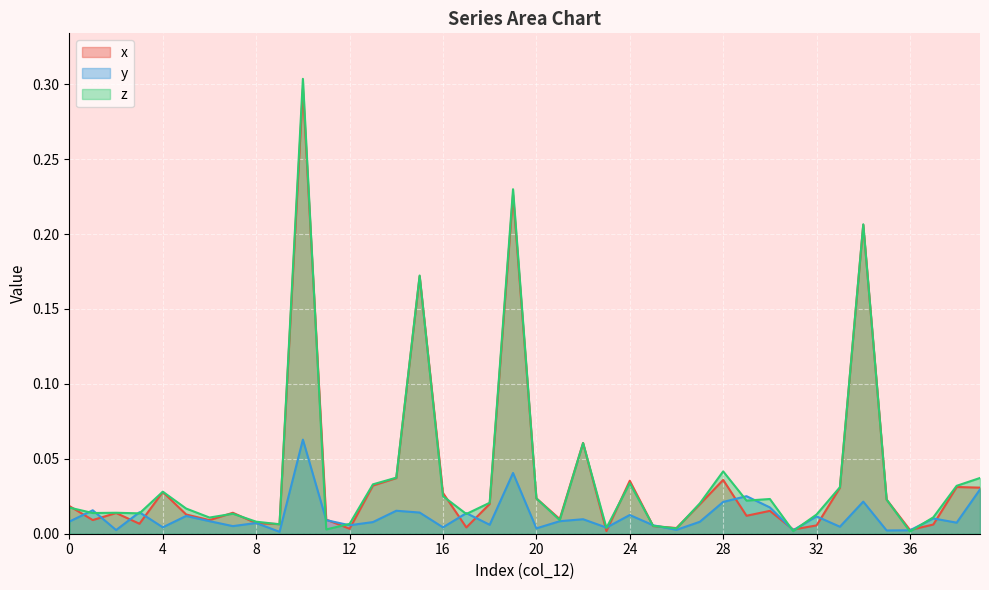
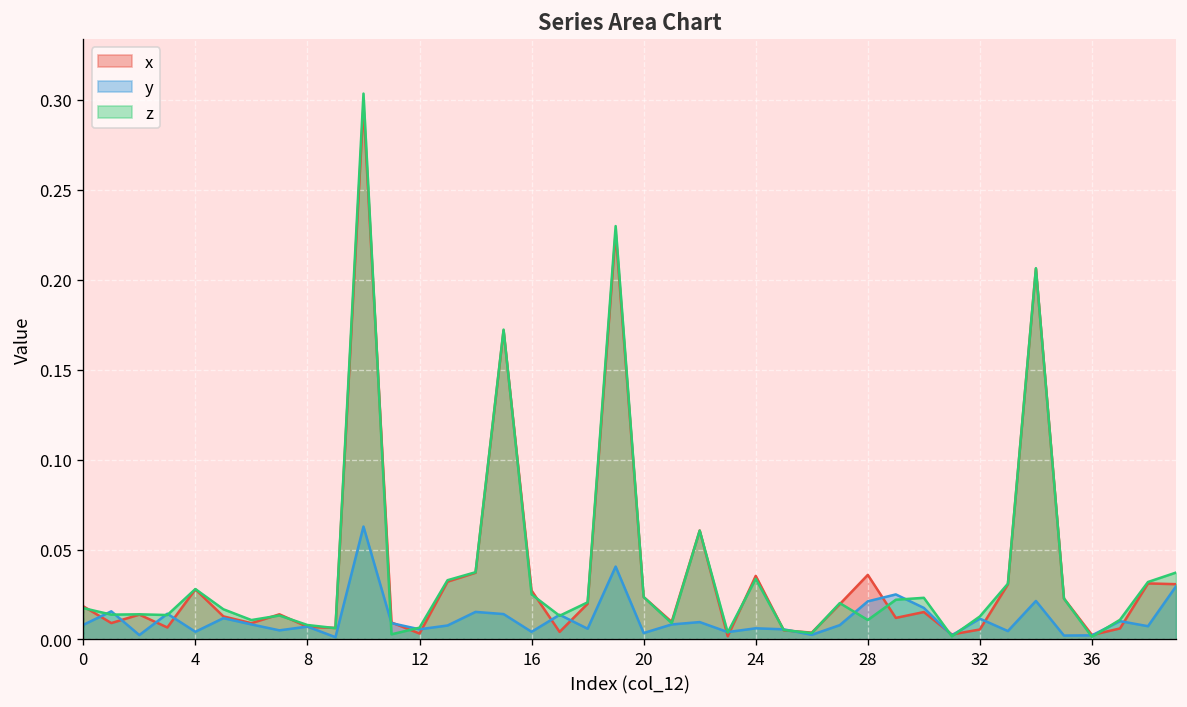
  {
    "x": {
      "12": 0.003,
      "16": 0.027,
      "28": 0.036,
      "32": 0.006
    },
    "y": {
      "0": 0.008,
      "4": 0.004,
      "16": 0.004,
      "20": 0.004,
-     "24": 0.012,
+     "24": 0.006,
      "28": 0.021
    },
    "z": {
      "16": 0.025,
-     "28": 0.042
+     "28": 0.011
    }
  }
